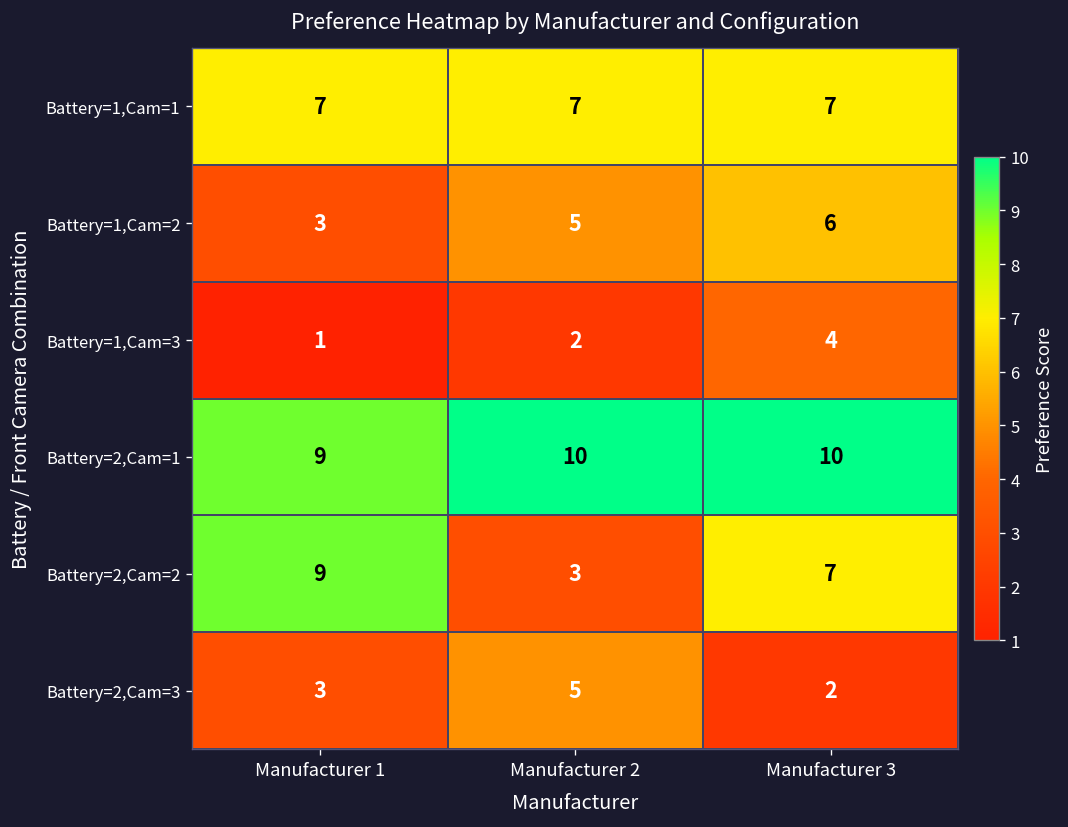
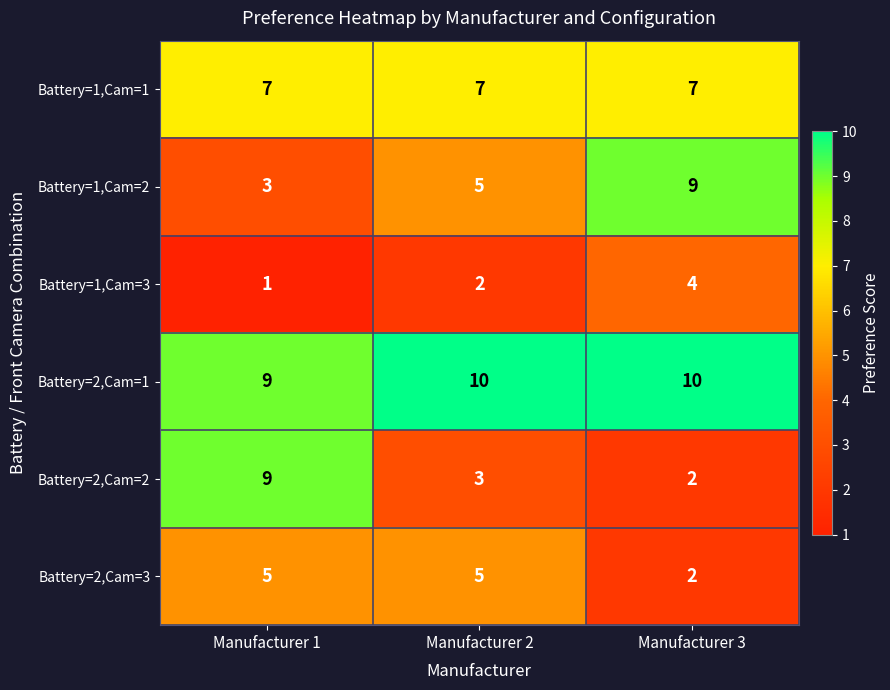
  {
    "Battery=1,Cam=1": {
      "Manufacturer 1": 7,
      "Manufacturer 2": 7,
      "Manufacturer 3": 7
    },
    "Battery=1,Cam=2": {
      "Manufacturer 1": 3,
      "Manufacturer 2": 5,
-     "Manufacturer 3": 6
+     "Manufacturer 3": 9
    },
    "Battery=1,Cam=3": {
      "Manufacturer 1": 1,
      "Manufacturer 2": 2,
      "Manufacturer 3": 4
    },
    "Battery=2,Cam=1": {
      "Manufacturer 1": 9,
      "Manufacturer 2": 10,
      "Manufacturer 3": 10
    },
    "Battery=2,Cam=2": {
      "Manufacturer 1": 9,
      "Manufacturer 2": 3,
-     "Manufacturer 3": 7
+     "Manufacturer 3": 2
    },
    "Battery=2,Cam=3": {
-     "Manufacturer 1": 3,
+     "Manufacturer 1": 5,
      "Manufacturer 2": 5,
      "Manufacturer 3": 2
    }
  }
